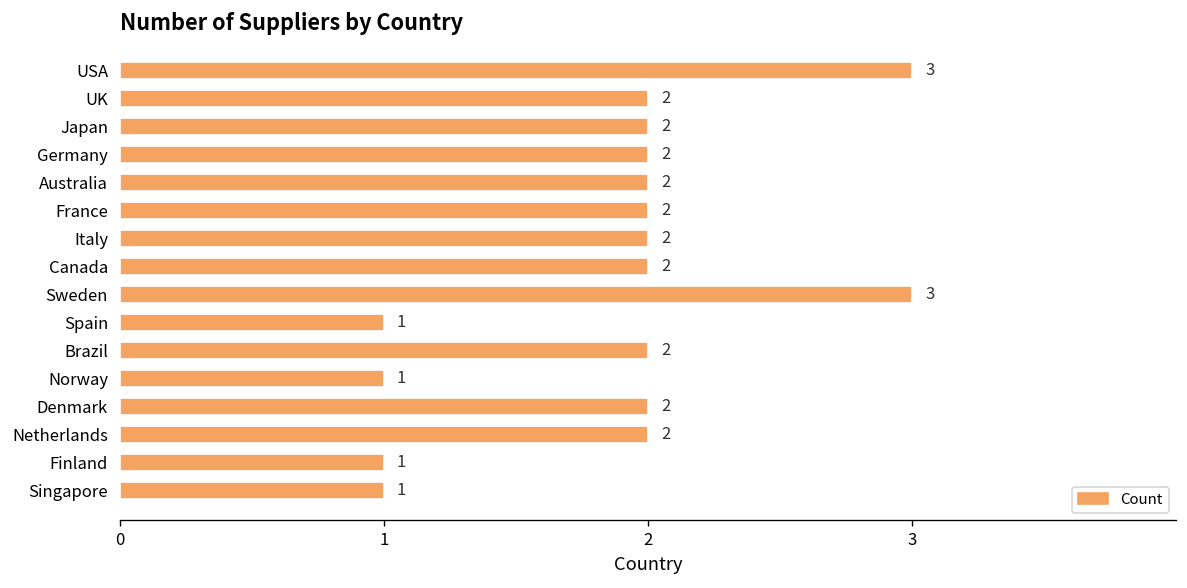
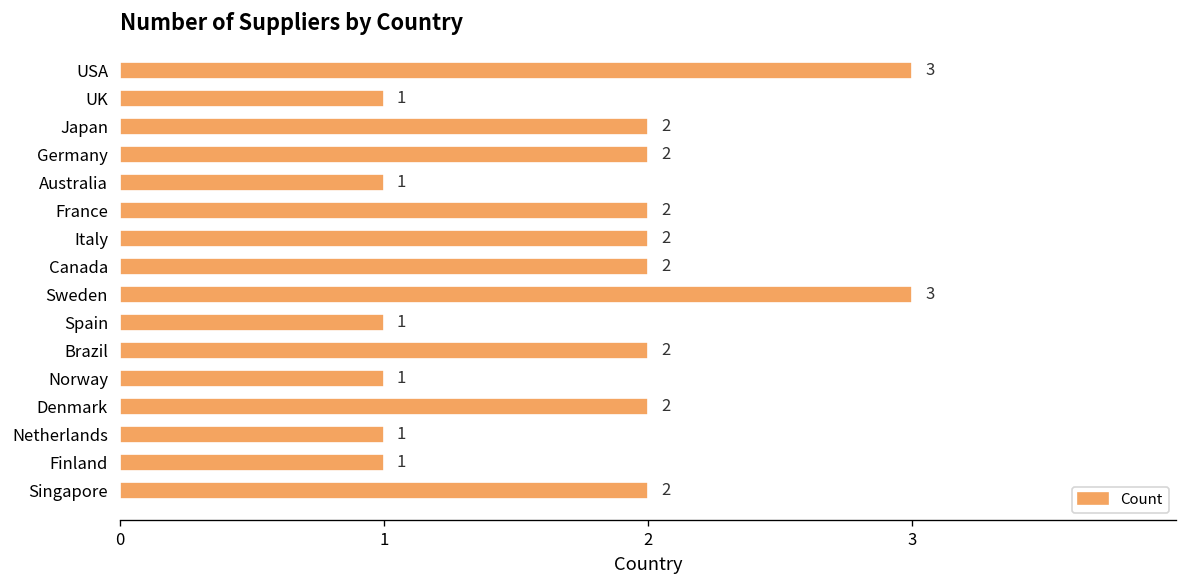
  {
    "USA": 3,
-   "UK": 2,
+   "UK": 1,
    "Japan": 2,
    "Germany": 2,
-   "Australia": 2,
+   "Australia": 1,
    "France": 2,
    "Italy": 2,
    "Canada": 2,
    "Sweden": 3,
    "Spain": 1,
    "Brazil": 2,
    "Norway": 1,
    "Denmark": 2,
-   "Netherlands": 2,
+   "Netherlands": 1,
    "Finland": 1,
-   "Singapore": 1
+   "Singapore": 2
  }
